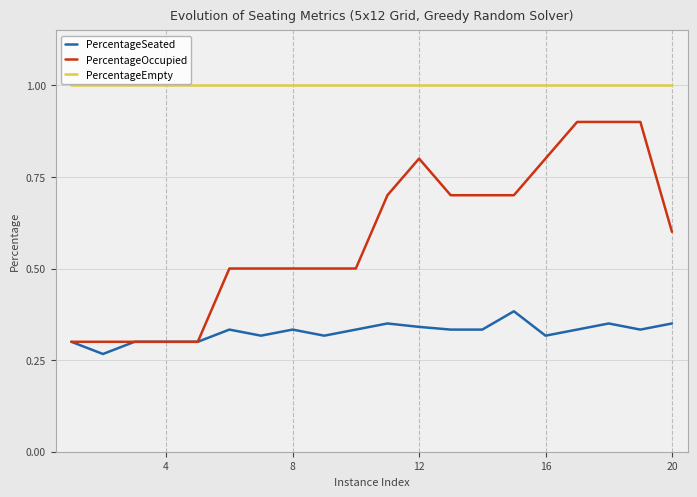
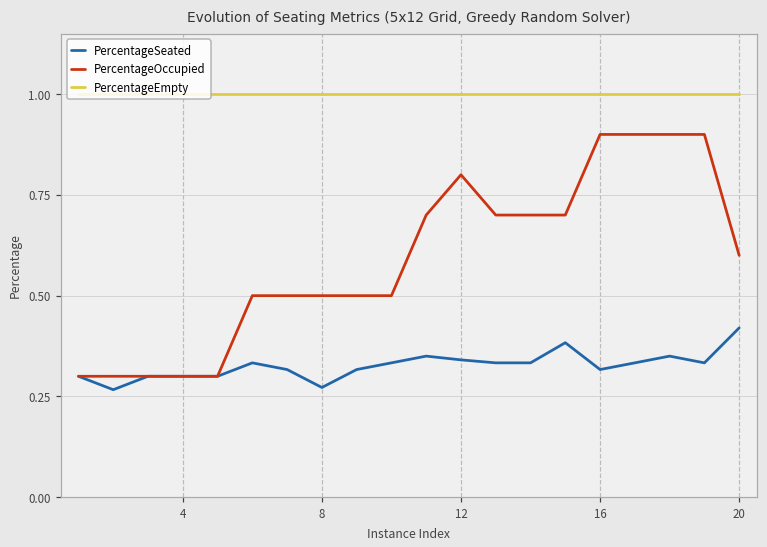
  {
    "PercentageSeated": {
-     "8": 0.33,
+     "8": 0.27,
      "12": 0.34,
      "16": 0.32,
-     "20": 0.35
+     "20": 0.42
    },
    "PercentageOccupied": {
      "8": 0.5,
      "12": 0.8,
-     "16": 0.8,
+     "16": 0.9,
      "20": 0.6
    },
    "PercentageEmpty": {
      "4": 1.00,
      "8": 1.00,
      "12": 1.00,
      "16": 1.00,
      "20": 1.00
    }
  }
